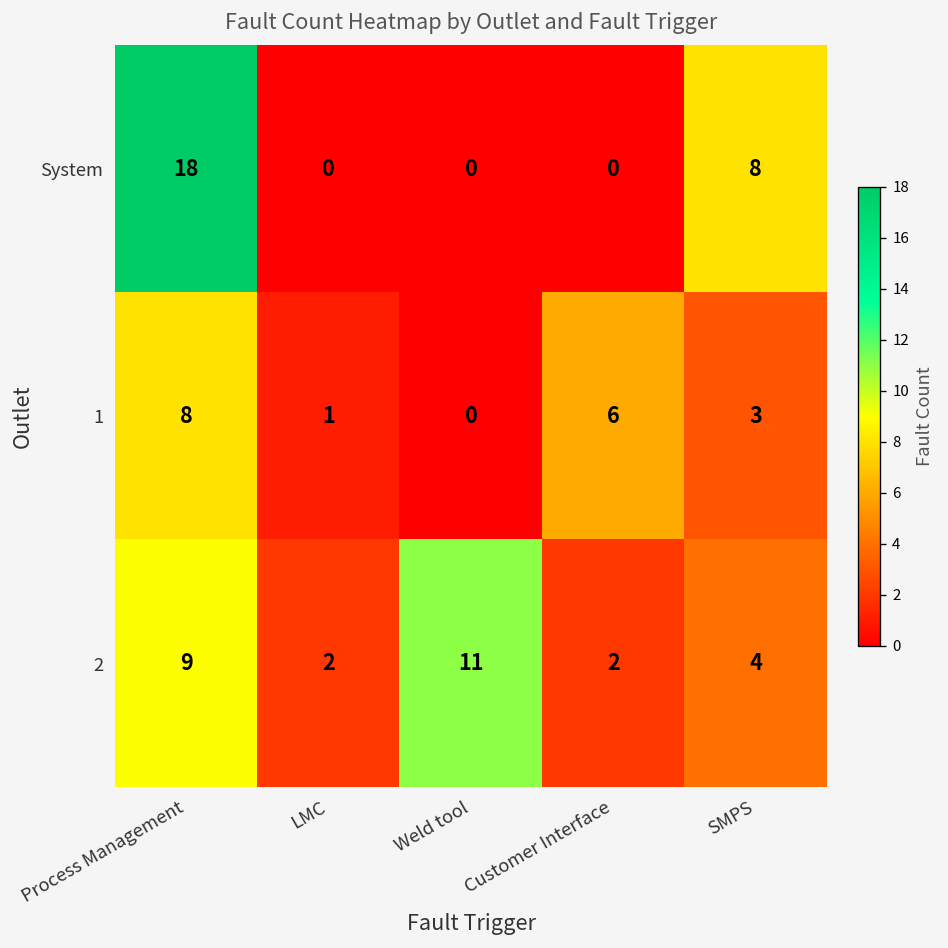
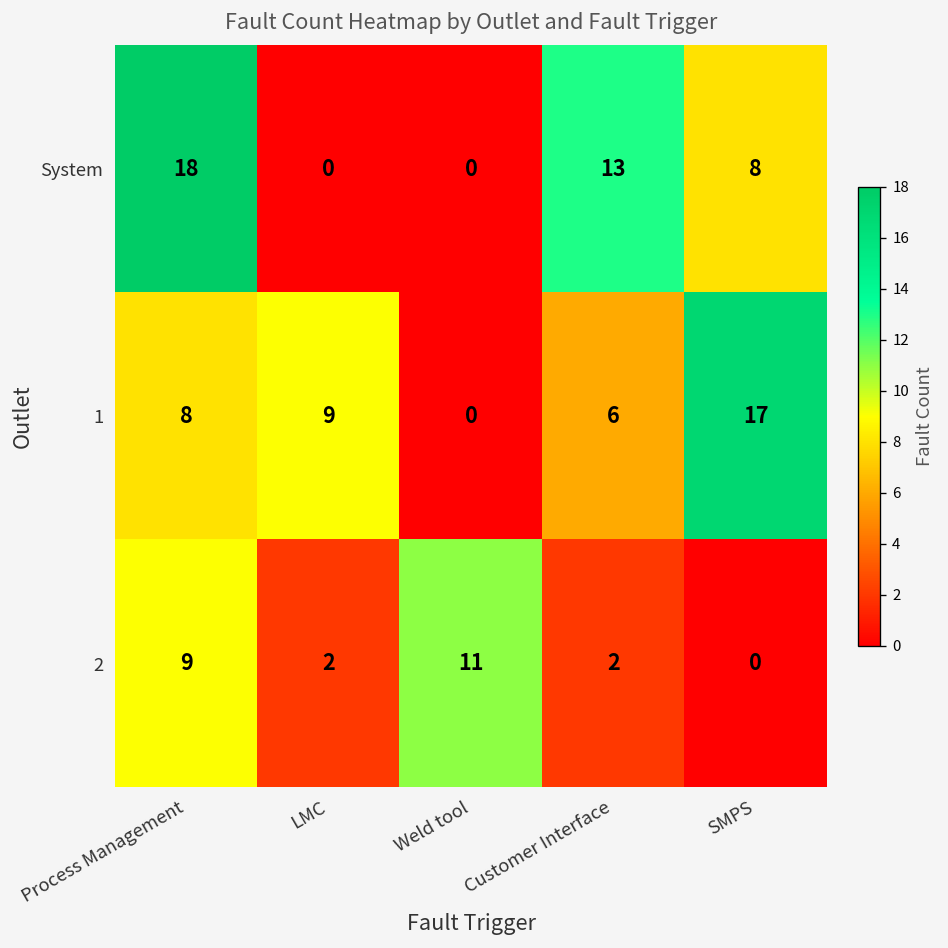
  {
    "System": {
      "Process Management": 18,
      "LMC": 0,
      "Weld tool": 0,
-     "Customer Interface": 0,
+     "Customer Interface": 13,
      "SMPS": 8
    },
    "1": {
      "Process Management": 8,
-     "LMC": 1,
+     "LMC": 9,
      "Weld tool": 0,
      "Customer Interface": 6,
-     "SMPS": 3
+     "SMPS": 17
    },
    "2": {
      "Process Management": 9,
      "LMC": 2,
      "Weld tool": 11,
      "Customer Interface": 2,
-     "SMPS": 4
+     "SMPS": 0
    }
  }
